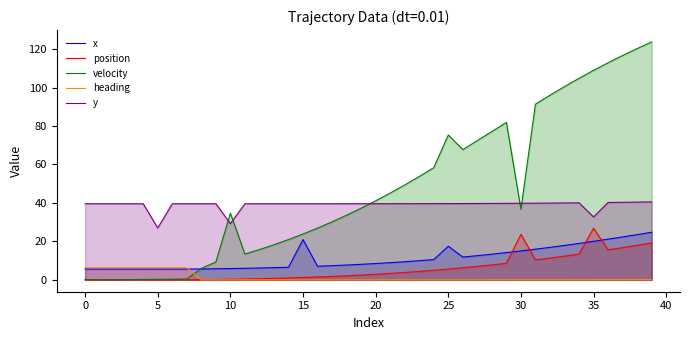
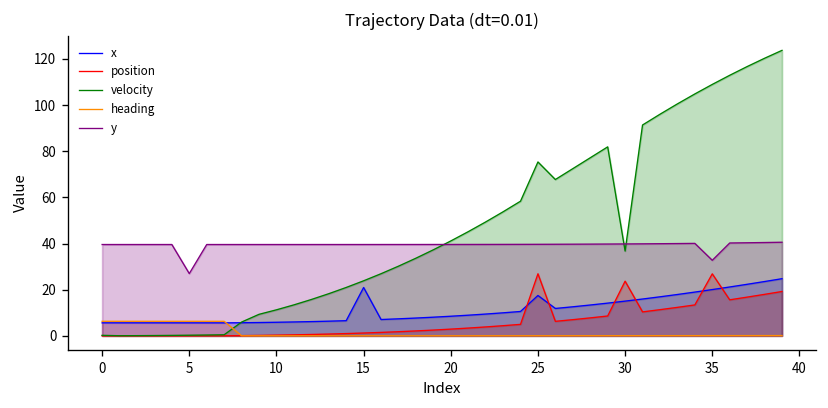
  {
    "x": {
      "10": 6,
      "15": 21,
      "20": 8,
      "25": 17,
      "30": 15,
      "35": 20
    },
    "position": {
      "20": 3,
-     "25": 6,
+     "25": 27,
      "30": 24,
      "35": 27
    },
    "velocity": {
-     "10": 35,
+     "10": 11,
      "15": 24,
      "20": 41,
      "25": 75,
      "30": 37,
      "35": 109
    },
    "heading": {
      "20": 0,
      "25": 0,
      "30": 0,
      "35": 0
    },
    "y": {
      "0": 40,
      "5": 27,
-     "10": 29,
+     "10": 40,
      "15": 40,
      "20": 40,
      "25": 40,
      "30": 40,
      "35": 33
    }
  }
